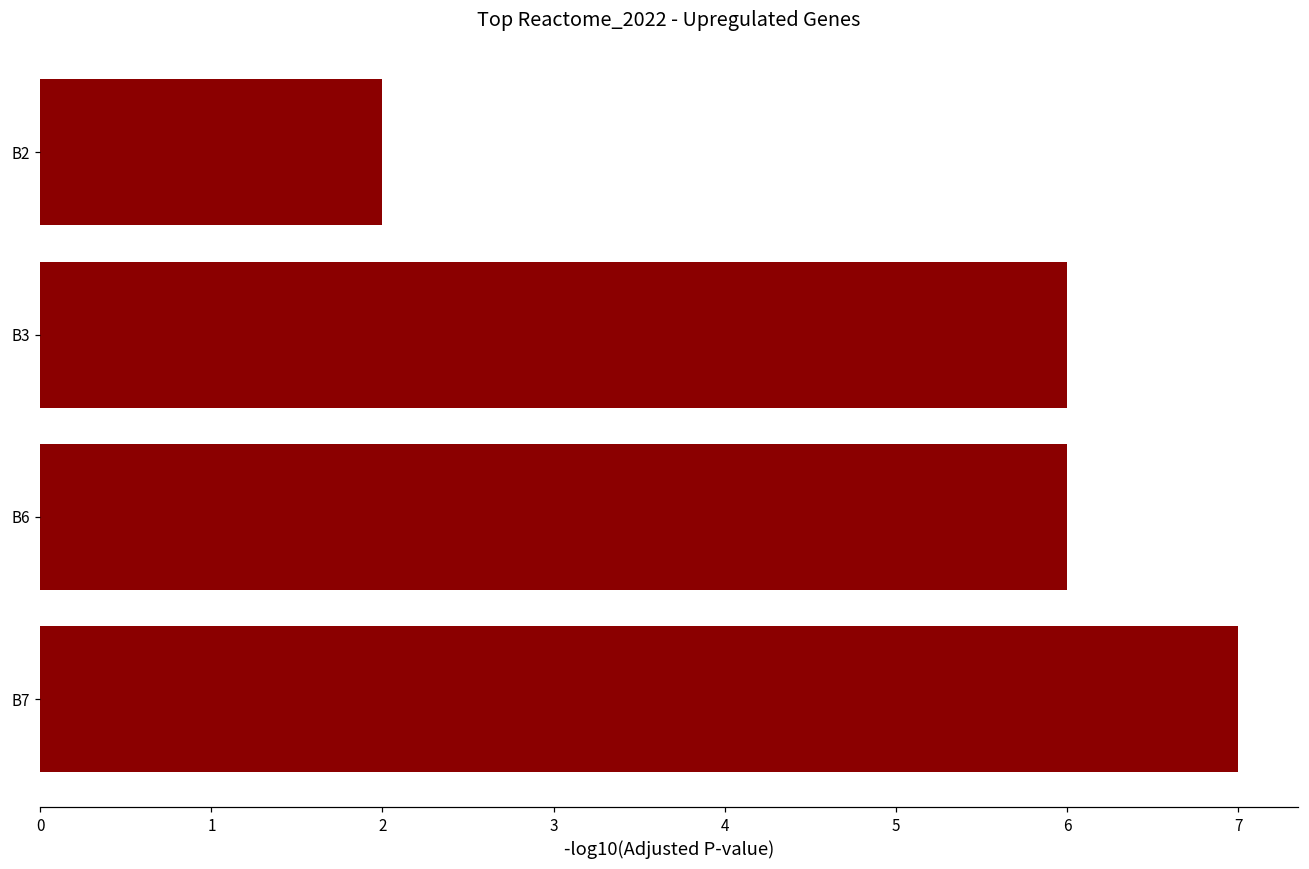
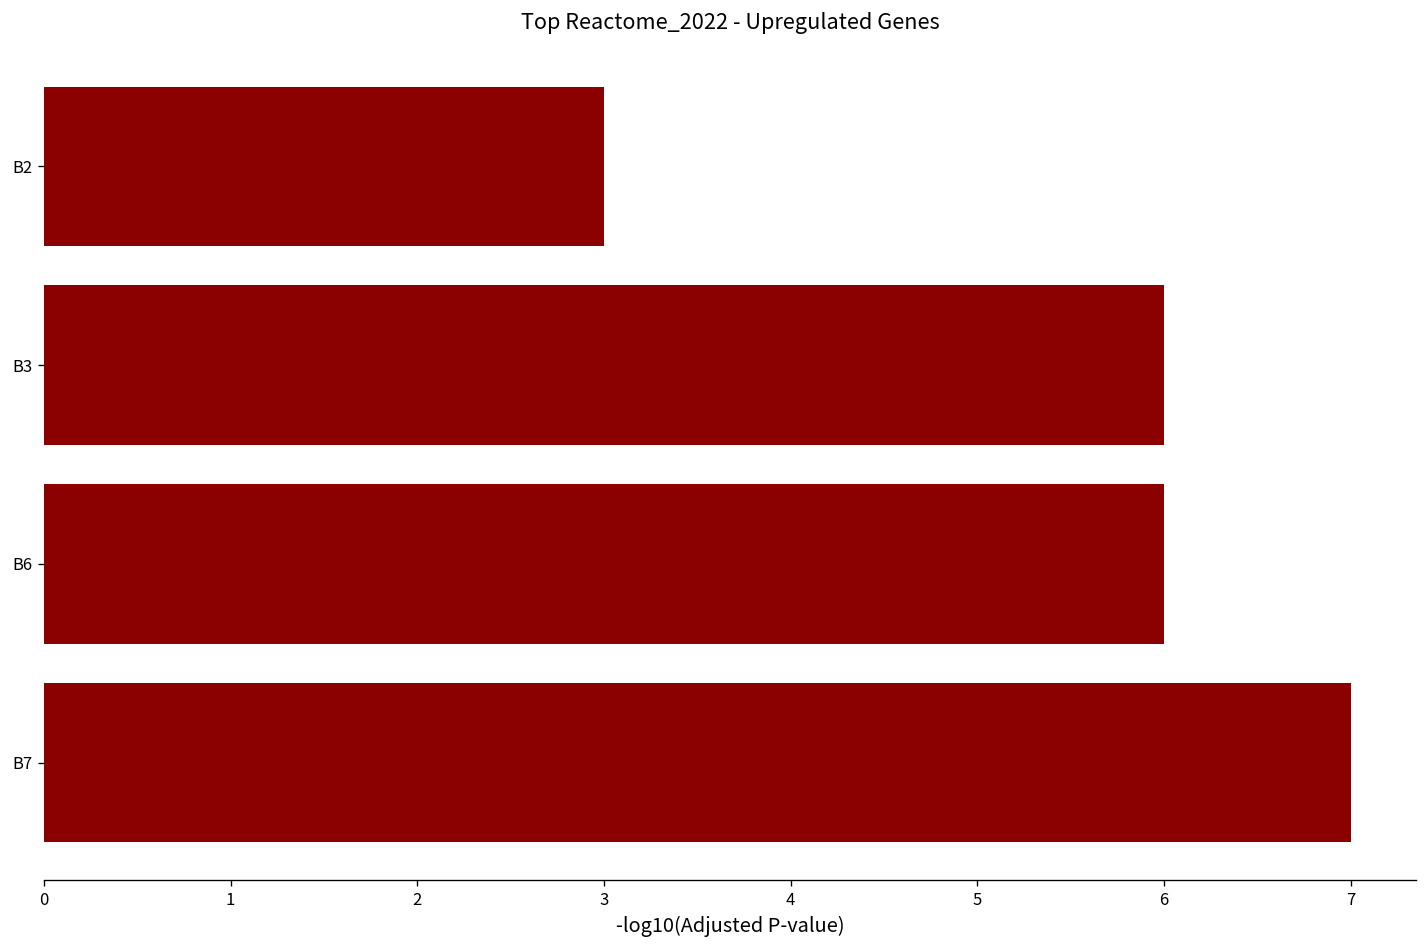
  {
-   "B2": 2,
+   "B2": 3,
    "B3": 6,
    "B6": 6,
    "B7": 7
  }
